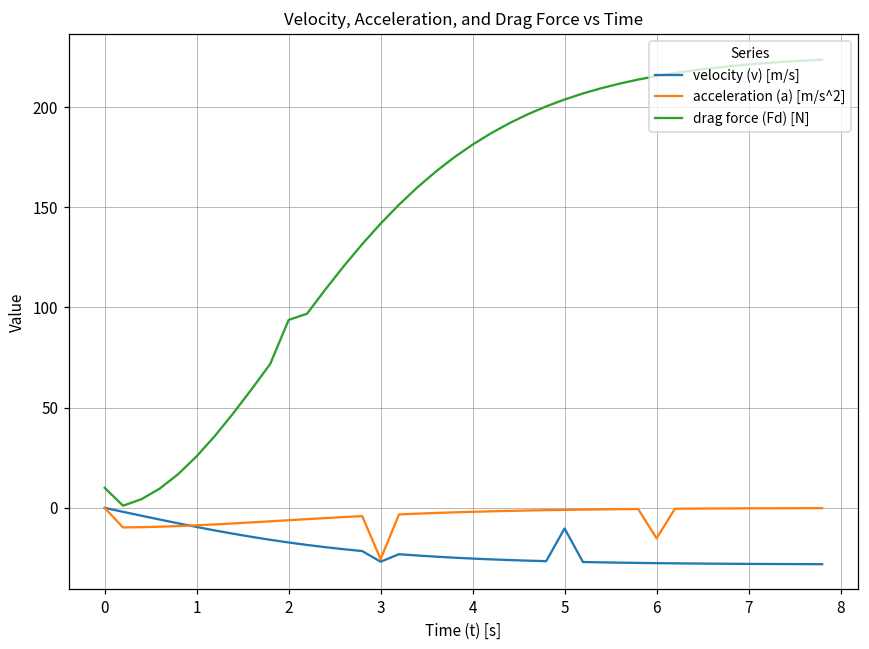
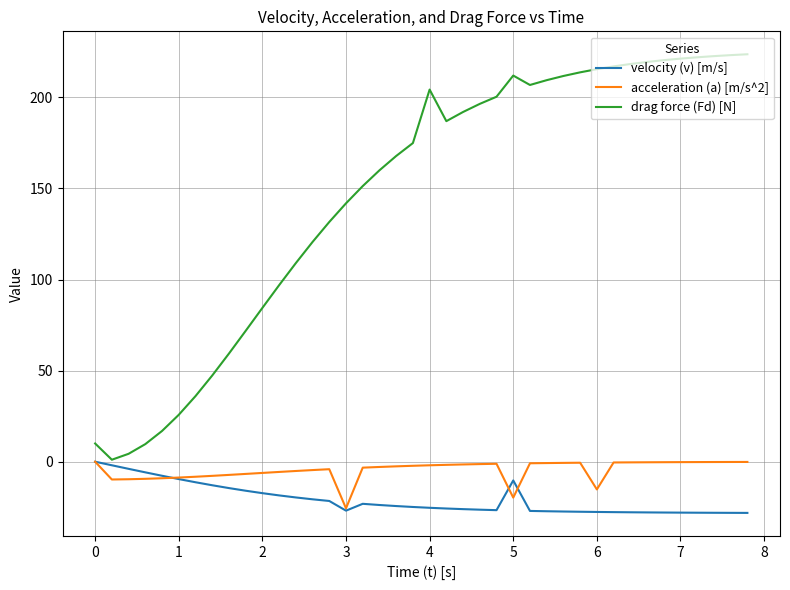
  {
    "velocity (v) [m/s]": {
      "2": -17,
      "4": -25,
      "5": -10,
      "6": -28,
      "7": -28
    },
    "acceleration (a) [m/s^2]": {
      "2": -6,
      "4": -2,
-     "5": -1,
+     "5": -20,
      "6": -15,
      "7": 0
    },
    "drag force (Fd) [N]": {
      "0": 10,
      "1": 26,
-     "2": 94,
+     "2": 84,
      "3": 142,
-     "4": 181,
-     "5": 204
+     "4": 204,
+     "5": 212
    }
  }
